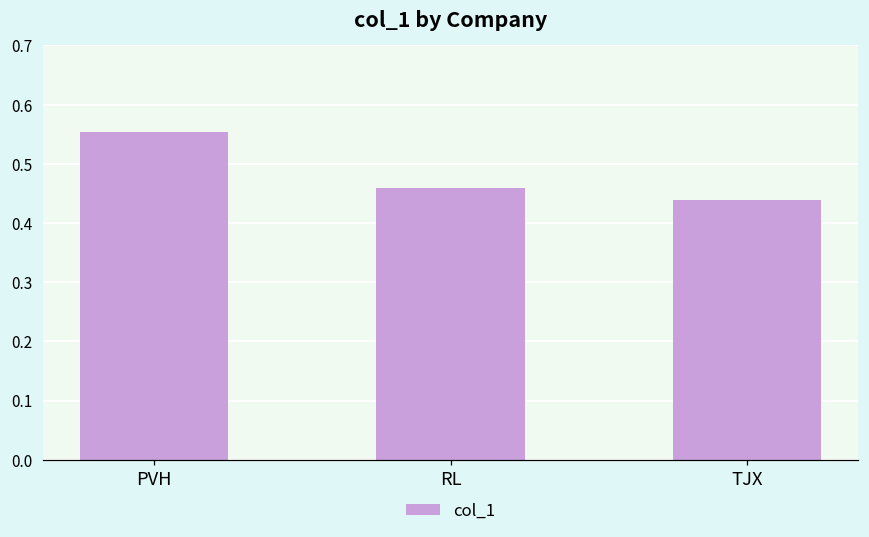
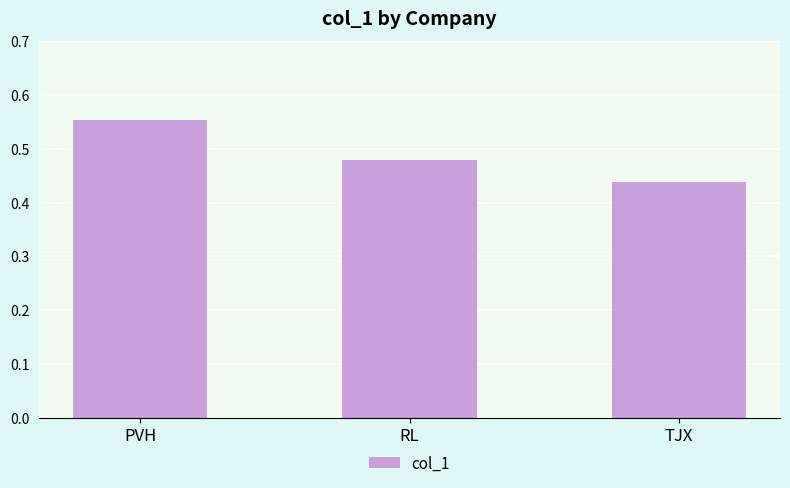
  {
    "PVH": 0.55,
-   "RL": 0.46,
+   "RL": 0.48,
    "TJX": 0.44
  }
